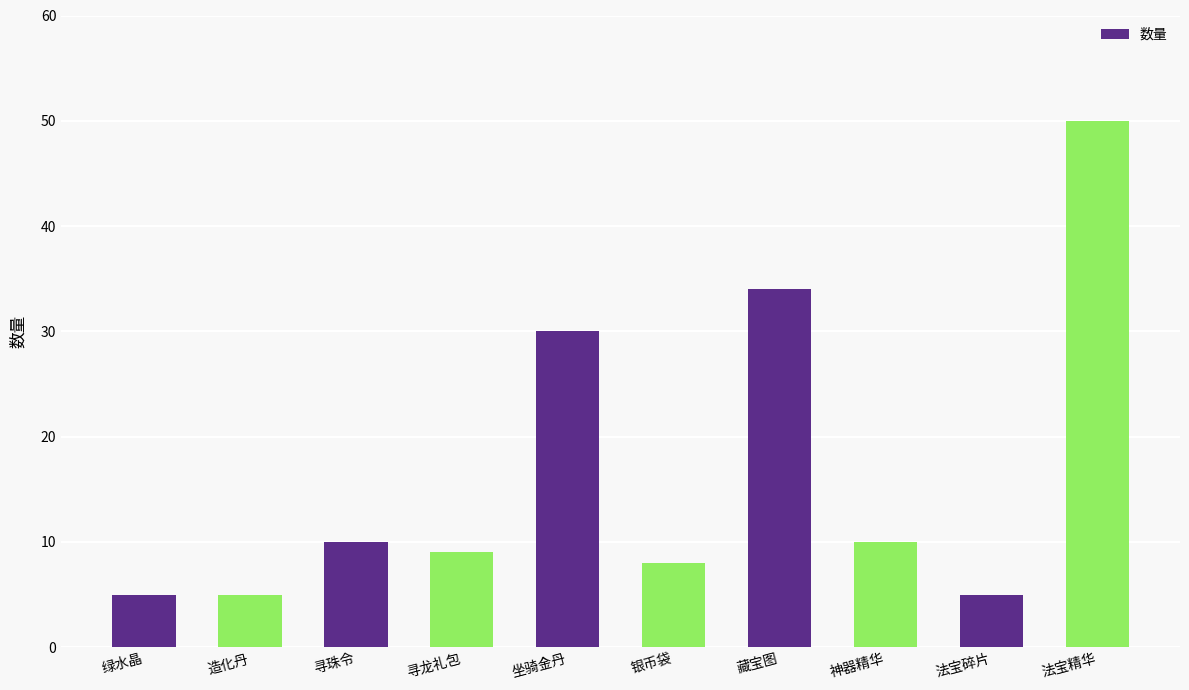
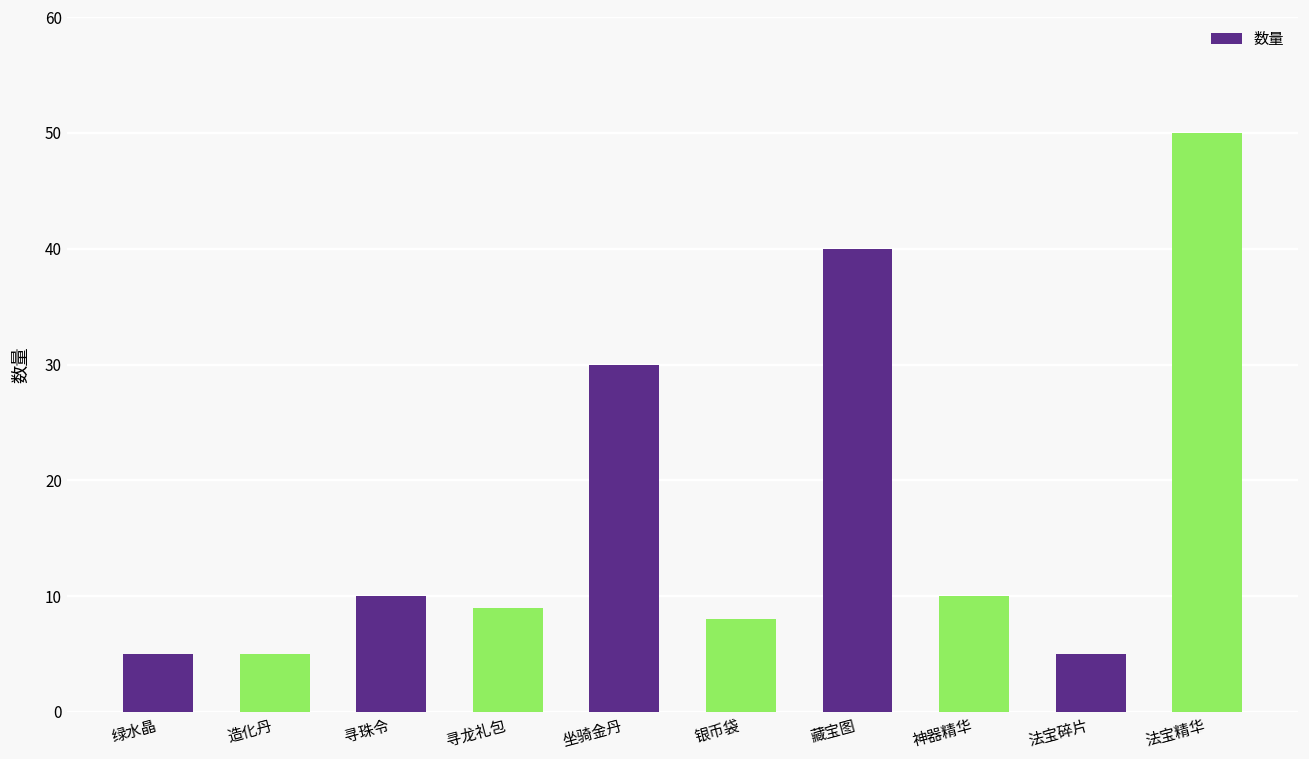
  {
    "绿水晶": 5,
    "造化丹": 5,
    "寻珠令": 10,
    "寻龙礼包": 9,
    "坐骑金丹": 30,
    "银币袋": 8,
-   "藏宝图": 34,
+   "藏宝图": 40,
    "神器精华": 10,
    "法宝碎片": 5,
    "法宝精华": 50
  }
